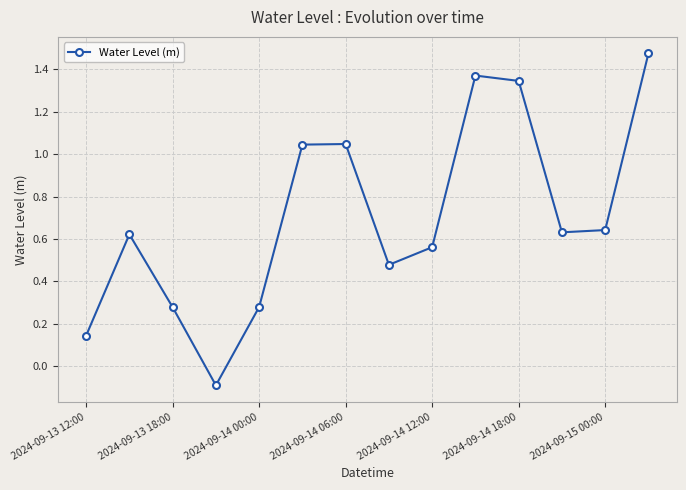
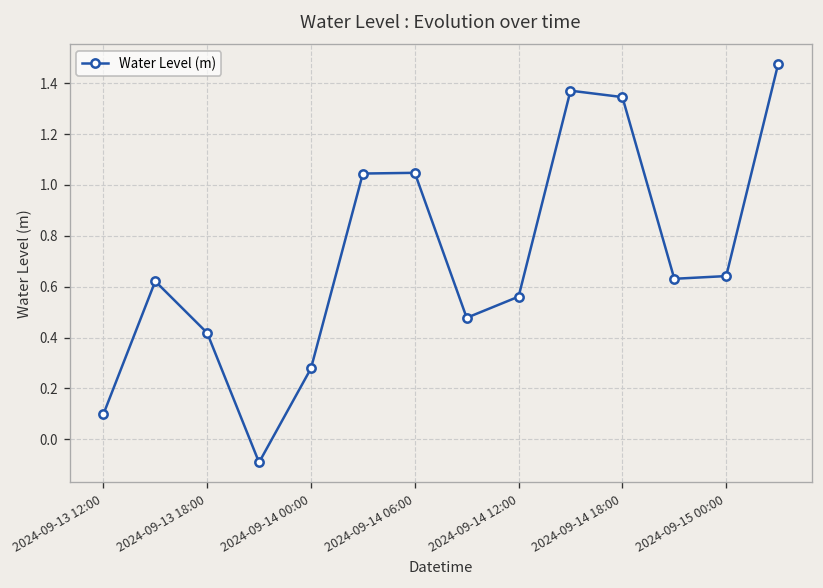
  {
-   "2024-09-13 12:00": 0.14,
-   "2024-09-13 18:00": 0.28,
+   "2024-09-13 12:00": 0.10,
+   "2024-09-13 18:00": 0.42,
    "2024-09-14 00:00": 0.28,
    "2024-09-14 06:00": 1.05,
    "2024-09-14 12:00": 0.56,
    "2024-09-14 18:00": 1.35,
    "2024-09-15 00:00": 0.64
  }
